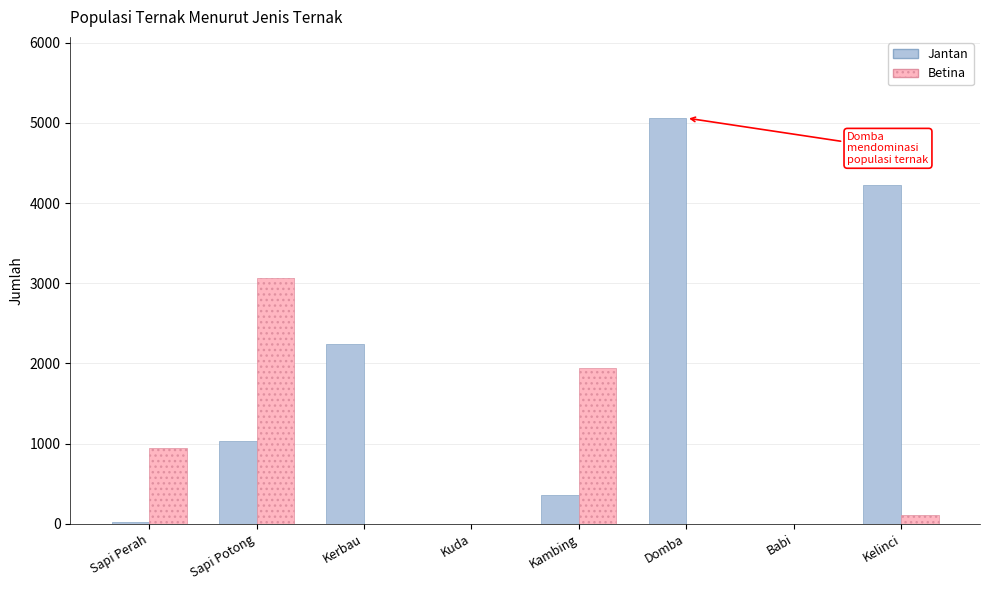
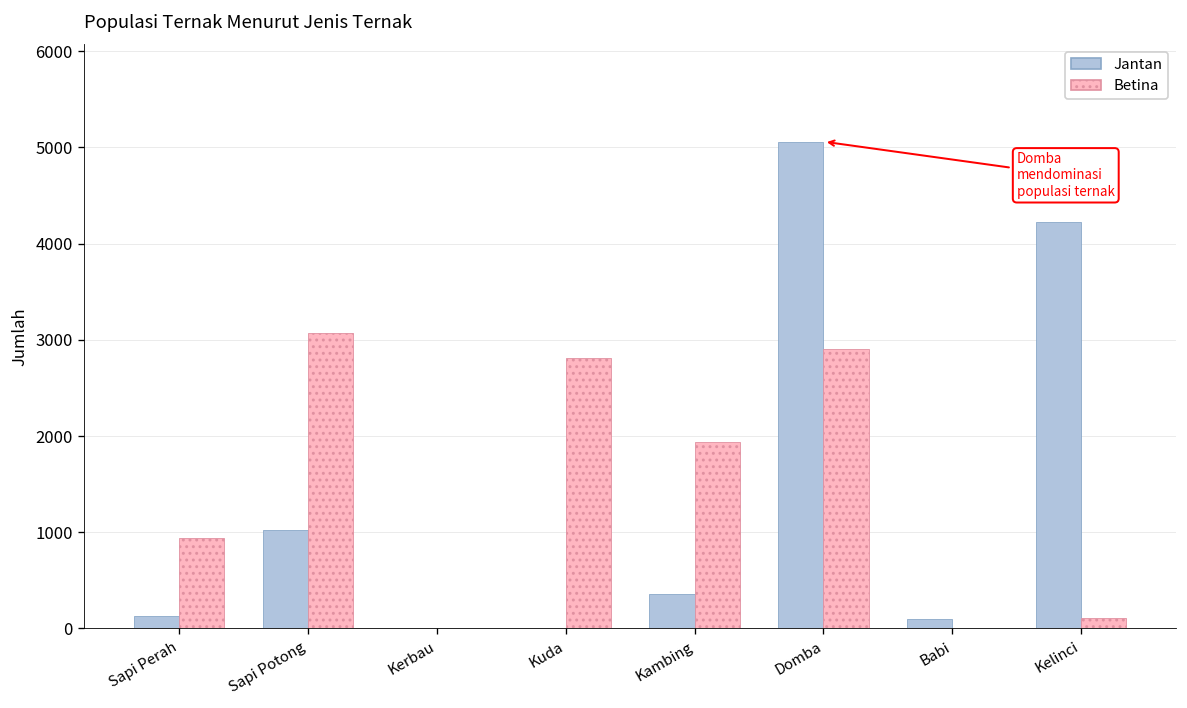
  {
    "Jantan": {
-     "Sapi Perah": 0,
+     "Sapi Perah": 100,
      "Sapi Potong": 1000,
-     "Kerbau": 2200,
+     "Kerbau": 0,
      "Kuda": 0,
      "Kambing": 400,
      "Domba": 5100,
-     "Babi": 0,
+     "Babi": 100,
      "Kelinci": 4200
    },
    "Betina": {
      "Sapi Perah": 900,
      "Sapi Potong": 3100,
      "Kerbau": 0,
-     "Kuda": 0,
+     "Kuda": 2800,
      "Kambing": 1900,
-     "Domba": 0,
+     "Domba": 2900,
      "Babi": 0,
      "Kelinci": 100
    }
  }
